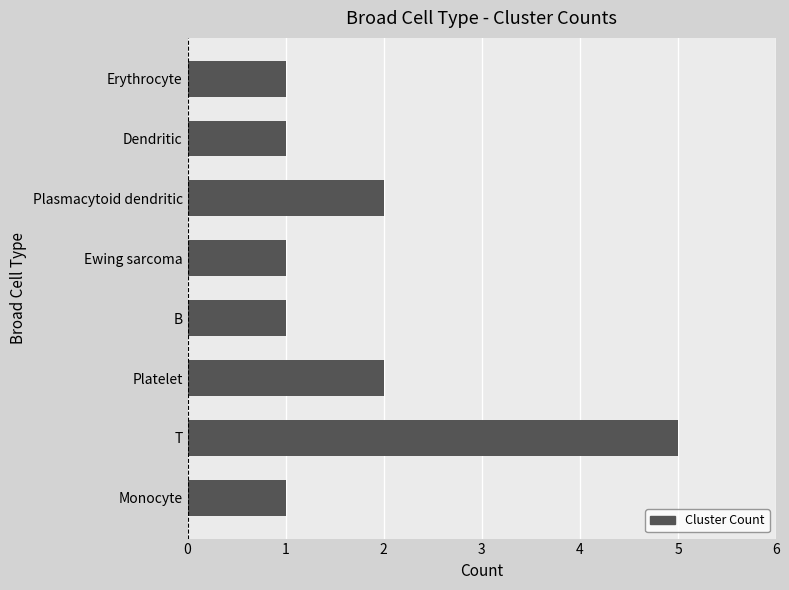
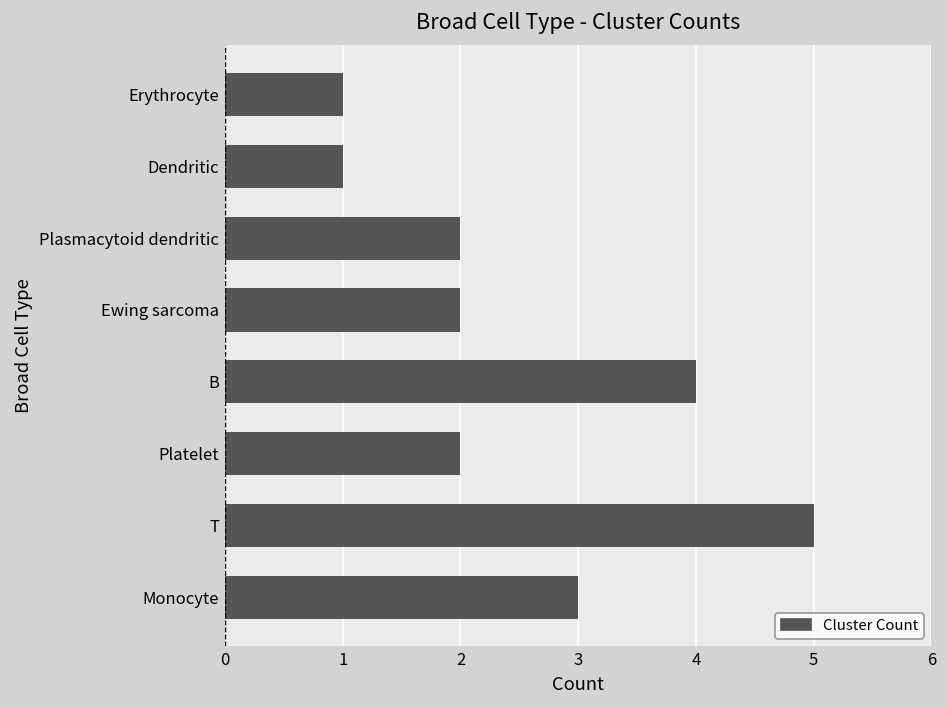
  {
    "Erythrocyte": 1,
    "Dendritic": 1,
    "Plasmacytoid dendritic": 2,
-   "Ewing sarcoma": 1,
-   "B": 1,
+   "Ewing sarcoma": 2,
+   "B": 4,
    "Platelet": 2,
    "T": 5,
-   "Monocyte": 1
+   "Monocyte": 3
  }
